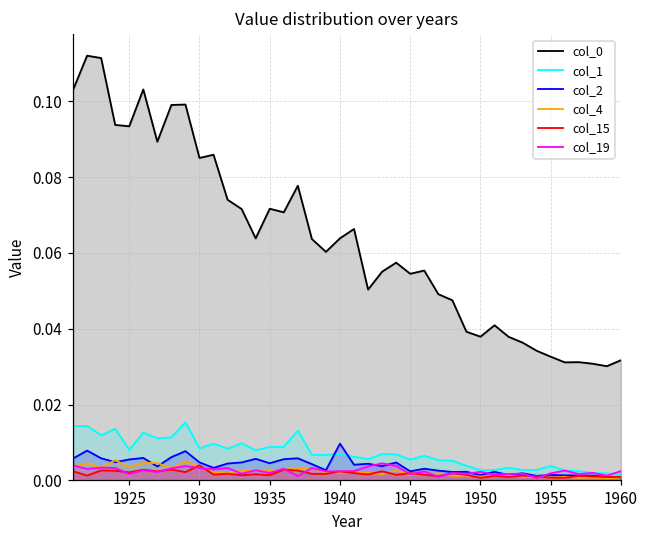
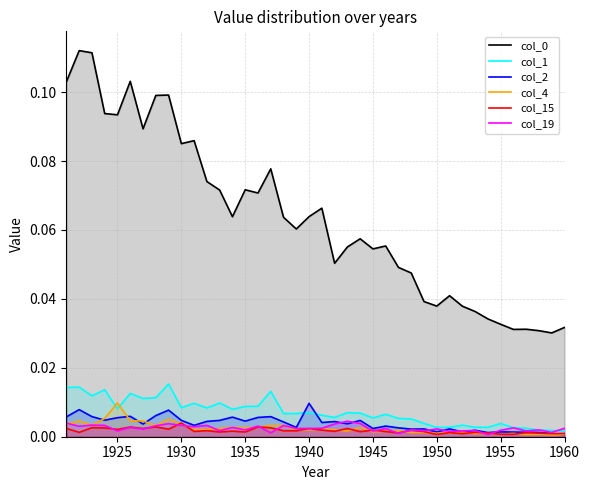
  {
    "col_0": {
      "1925": 0.093,
      "1930": 0.085,
      "1935": 0.072,
      "1940": 0.064,
      "1945": 0.055,
      "1950": 0.038,
      "1955": 0.033,
      "1960": 0.032
    },
    "col_1": {
      "1925": 0.008,
      "1930": 0.008,
      "1935": 0.009,
      "1940": 0.007,
      "1945": 0.005,
      "1955": 0.004
    },
    "col_2": {
      "1925": 0.006,
      "1930": 0.005,
      "1935": 0.005,
      "1940": 0.010
    },
    "col_4": {
-     "1925": 0.004
+     "1925": 0.010
    },
    "col_19": {
      "1960": 0.002
    }
  }
